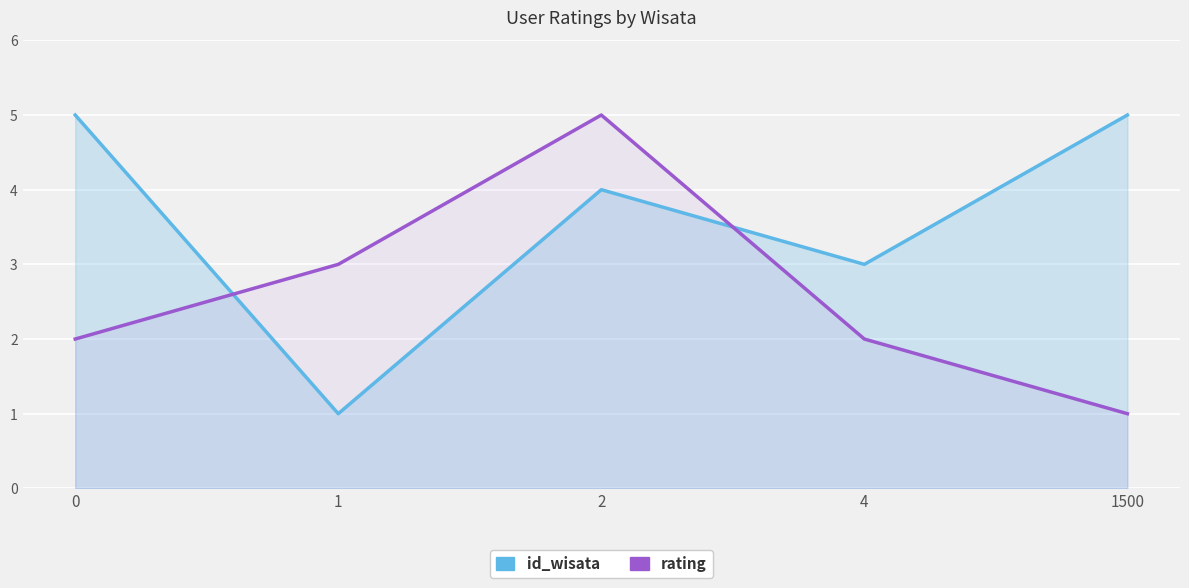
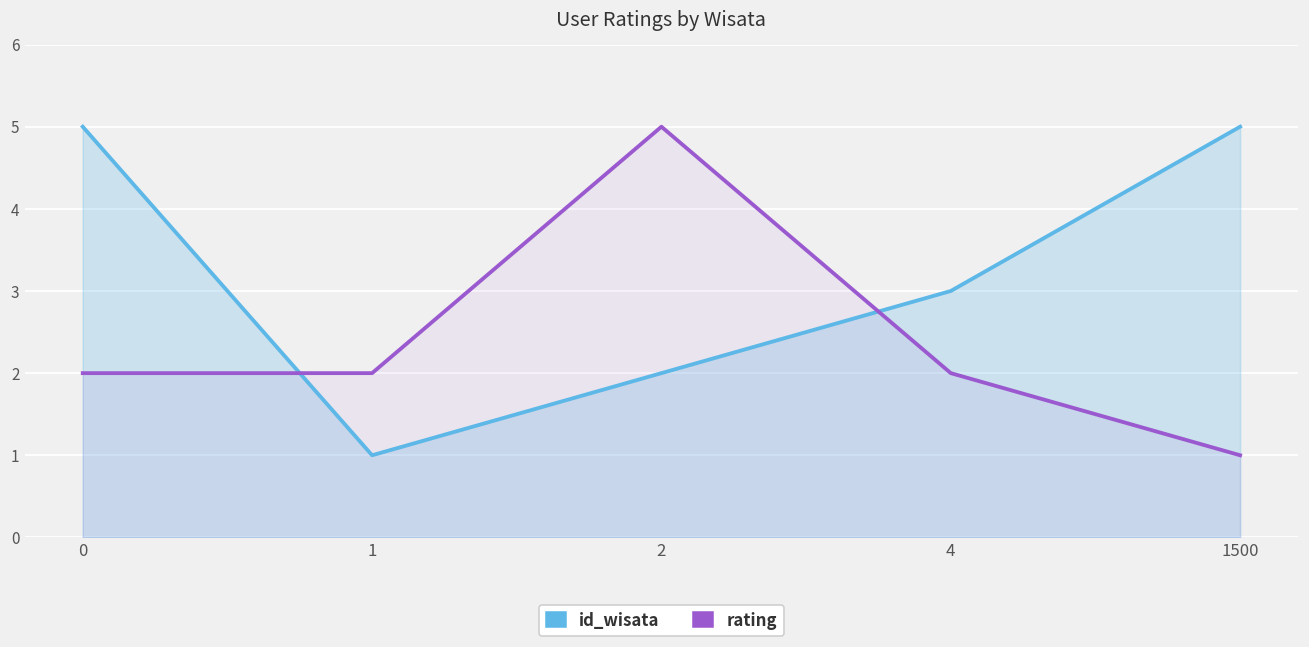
  {
    "id_wisata": {
      "0": 5.0,
      "1": 1.0,
-     "2": 4.0,
+     "2": 2.0,
      "4": 3.0,
      "1500": 5.0
    },
    "rating": {
      "0": 2,
-     "1": 3,
+     "1": 2,
      "2": 5,
      "4": 2,
      "1500": 1
    }
  }
